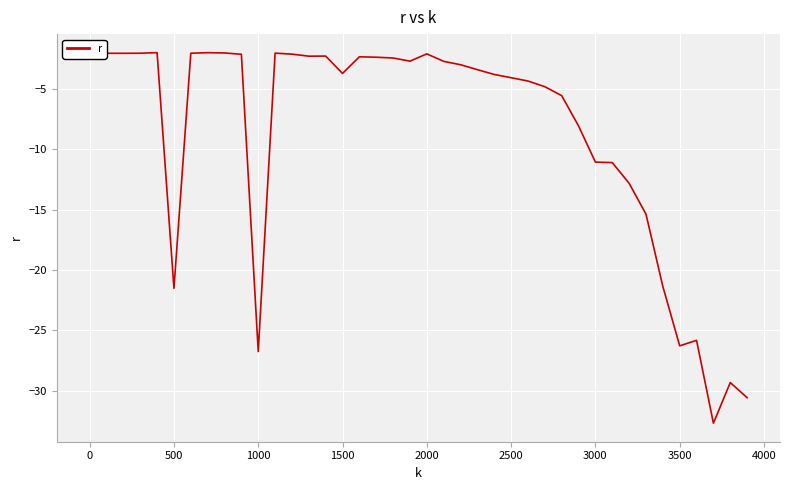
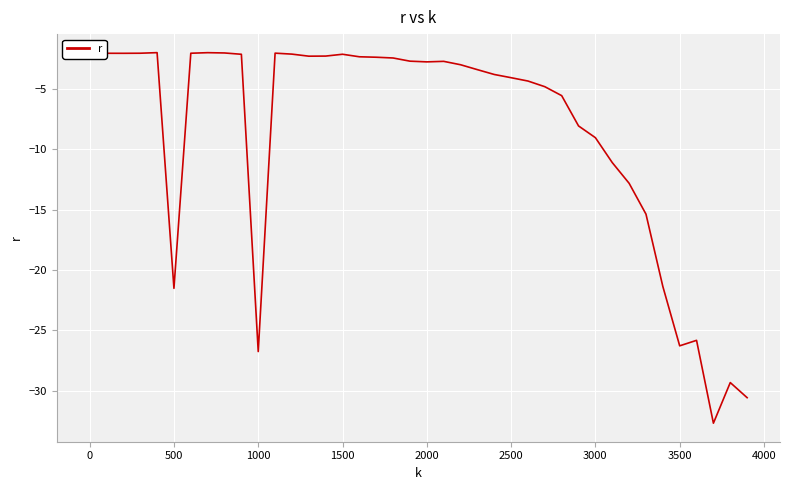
  {
    "500": -21.5,
    "1000": -26.8,
-   "1500": -3.7,
-   "2000": -2.1,
+   "1500": -2.1,
+   "2000": -2.7,
    "2500": -4.0,
-   "3000": -11.1,
+   "3000": -9.0,
    "3500": -26.3
  }
